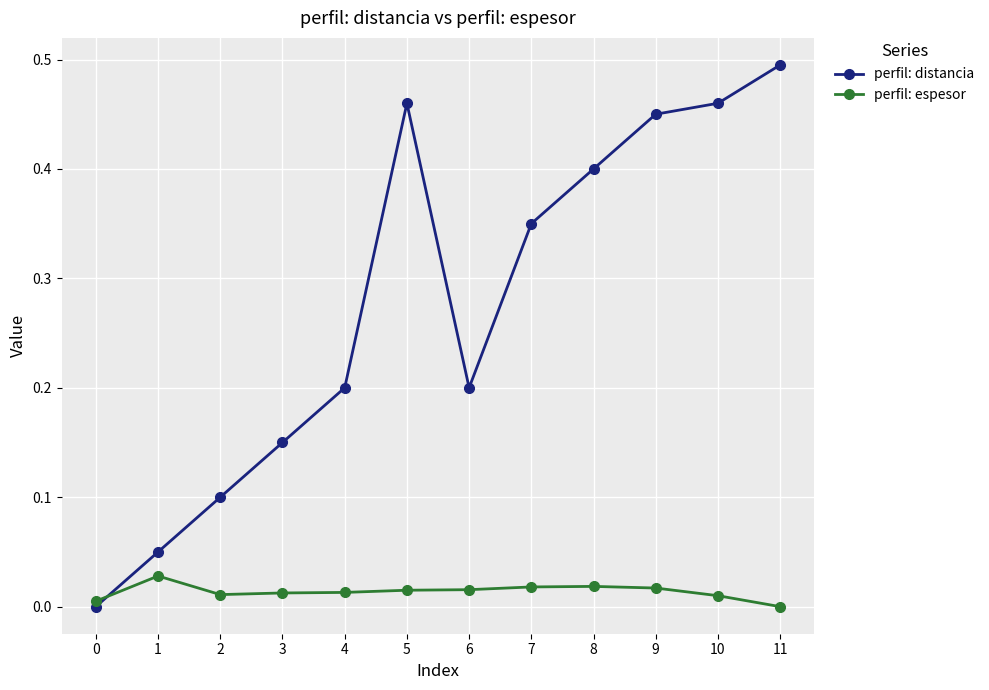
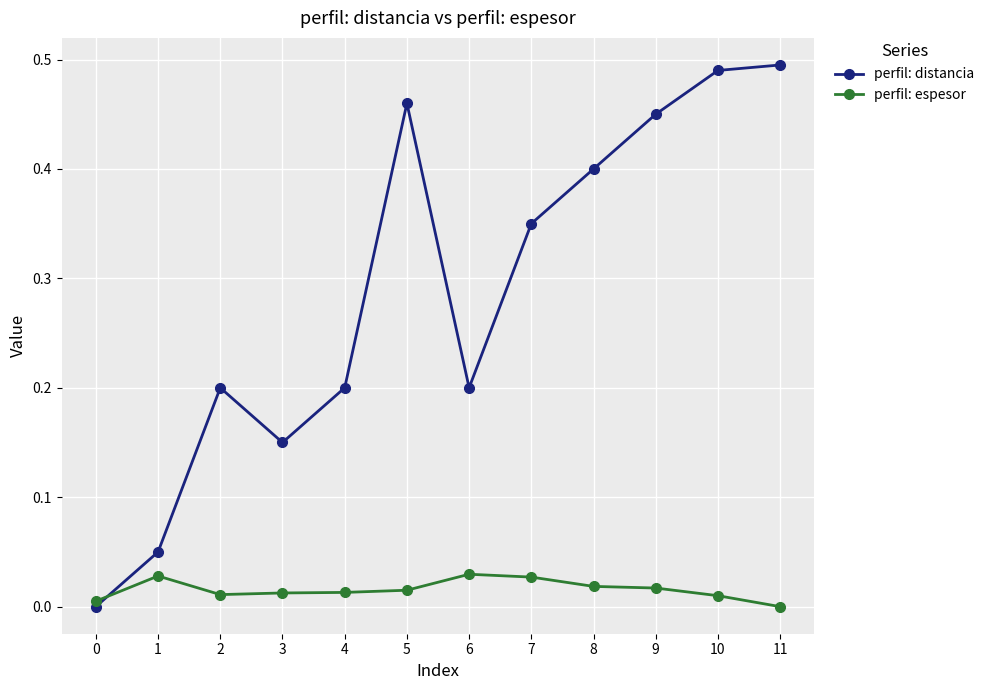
  {
    "perfil: distancia": {
      "0": 0.00,
      "1": 0.05,
-     "2": 0.1,
+     "2": 0.2,
      "3": 0.15,
      "4": 0.20,
      "5": 0.46,
      "6": 0.20,
      "7": 0.35,
      "8": 0.40,
      "9": 0.45,
-     "10": 0.46,
+     "10": 0.49,
      "11": 0.495
    },
    "perfil: espesor": {
      "0": 0.005,
      "1": 0.028,
      "2": 0.011,
      "3": 0.013,
      "4": 0.013,
      "5": 0.015,
-     "6": 0.016,
-     "7": 0.018,
+     "6": 0.030,
+     "7": 0.027,
      "8": 0.019,
      "9": 0.017,
      "10": 0.010,
      "11": 0.000
    }
  }
